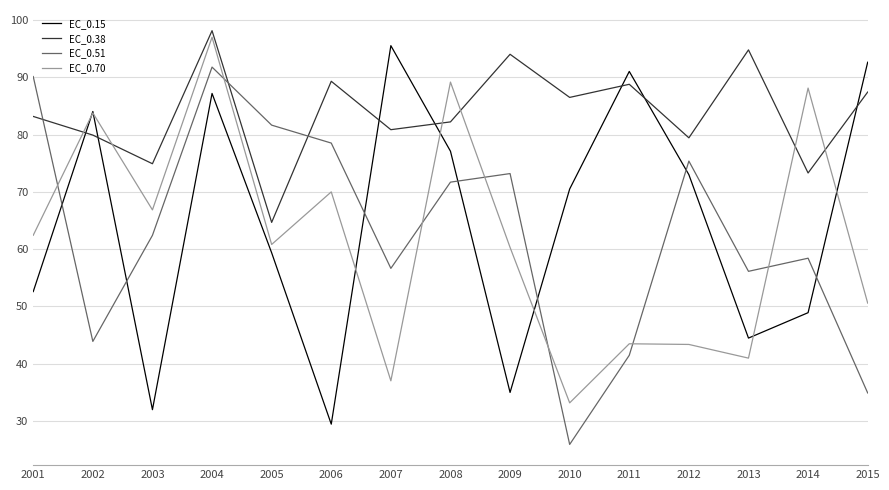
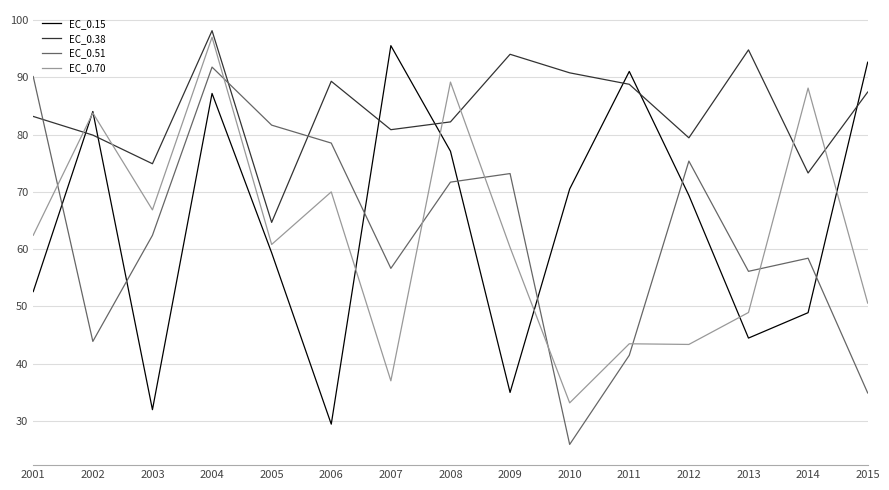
  {
    "EC_0.15": {
      "2001": 53,
      "2003": 32,
      "2004": 87,
      "2005": 59,
      "2006": 29,
      "2007": 96,
      "2008": 77,
      "2009": 35,
      "2010": 71,
      "2011": 91,
-     "2012": 73,
+     "2012": 69,
      "2013": 44,
      "2014": 49,
      "2015": 93
    },
    "EC_0.38": {
      "2001": 83,
      "2002": 80,
      "2003": 75,
      "2004": 98,
      "2005": 65,
      "2006": 89,
      "2007": 81,
      "2008": 82,
      "2009": 94,
-     "2010": 86,
+     "2010": 91,
      "2011": 89,
      "2012": 79,
      "2013": 95,
      "2014": 73,
      "2015": 87
    },
    "EC_0.51": {
      "2001": 90,
      "2002": 44,
      "2003": 62,
      "2004": 92,
      "2005": 82,
      "2006": 79,
      "2007": 57,
      "2008": 72,
      "2009": 73,
      "2010": 26,
      "2011": 41,
      "2012": 75,
      "2013": 56,
      "2014": 58,
      "2015": 35
    },
    "EC_0.70": {
      "2001": 62,
      "2003": 67,
      "2004": 97,
      "2005": 61,
      "2006": 70,
      "2007": 37,
      "2008": 89,
      "2009": 60,
      "2010": 33,
      "2011": 43,
      "2012": 43,
-     "2013": 41,
+     "2013": 49,
      "2014": 88,
      "2015": 51
    }
  }
